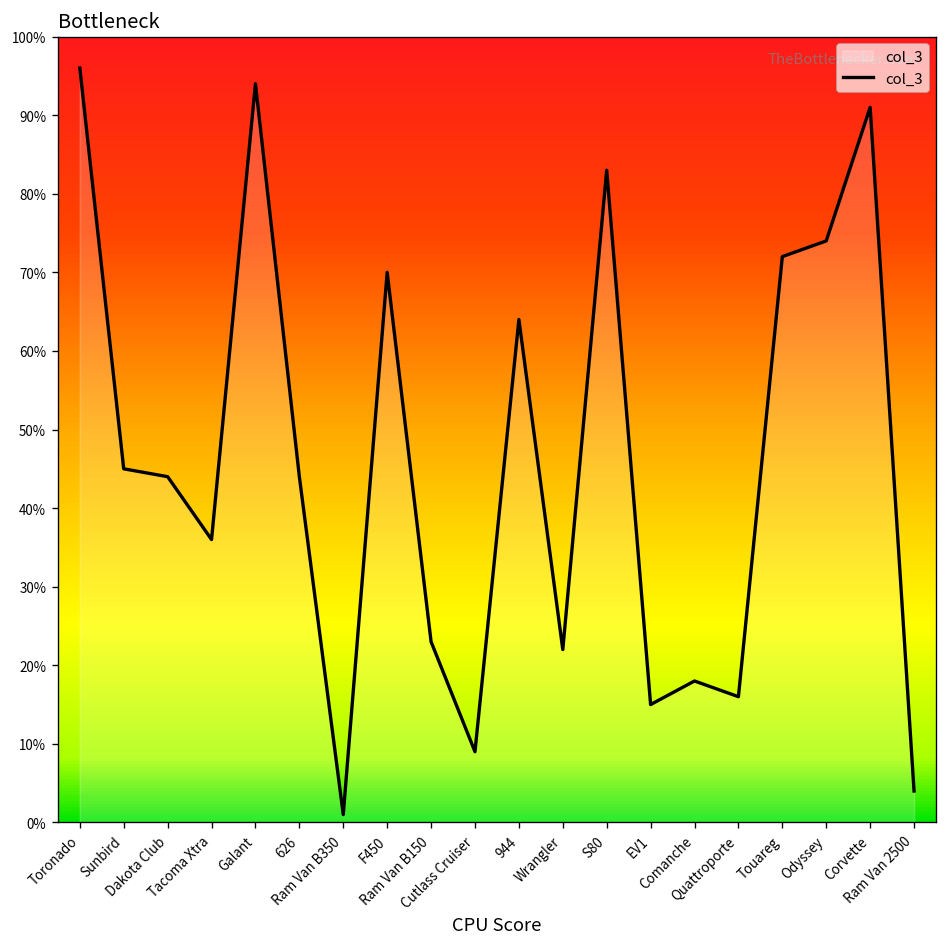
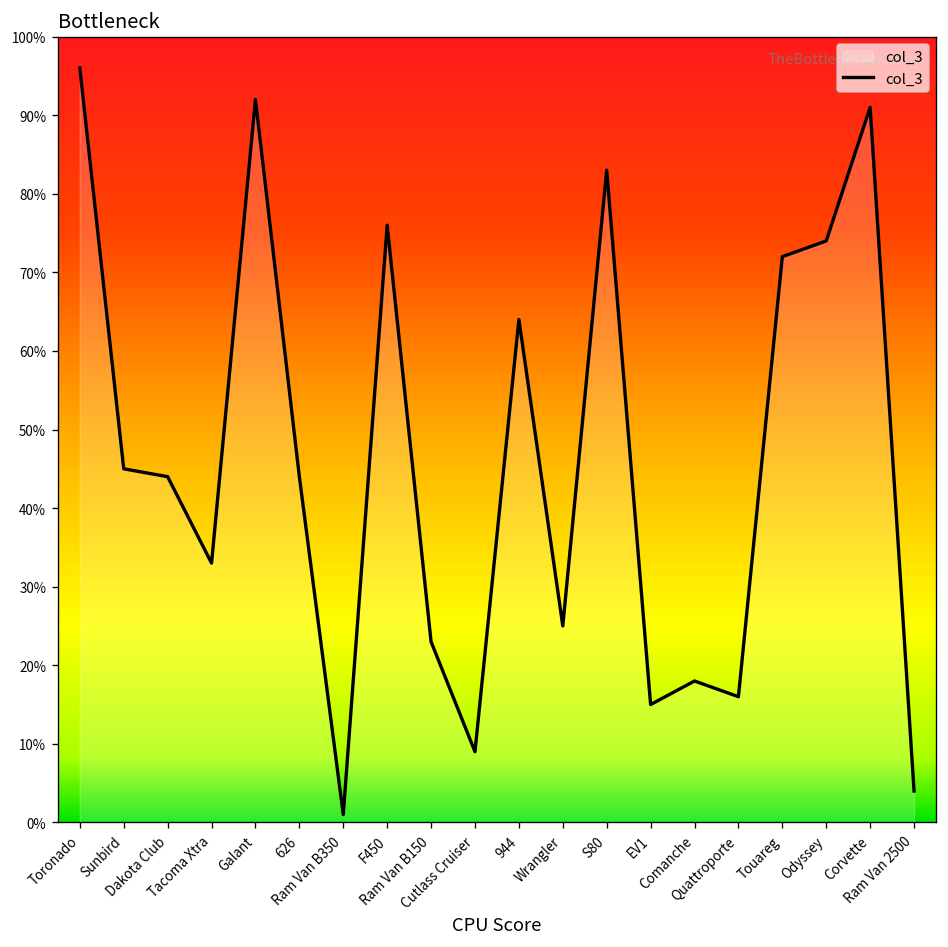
  {
    "Toronado": "96%",
    "Sunbird": "45%",
    "Dakota Club": "44%",
-   "Tacoma Xtra": "36%",
-   "Galant": "94%",
+   "Tacoma Xtra": "33%",
+   "Galant": "92%",
    "626": "44%",
    "Ram Van B350": "1%",
-   "F450": "70%",
+   "F450": "76%",
    "Ram Van B150": "23%",
    "Cutlass Cruiser": "9%",
    "944": "64%",
-   "Wrangler": "22%",
+   "Wrangler": "25%",
    "S80": "83%",
    "EV1": "15%",
    "Comanche": "18%",
    "Quattroporte": "16%",
    "Touareg": "72%",
    "Odyssey": "74%",
    "Corvette": "91%",
    "Ram Van 2500": "4%"
  }
